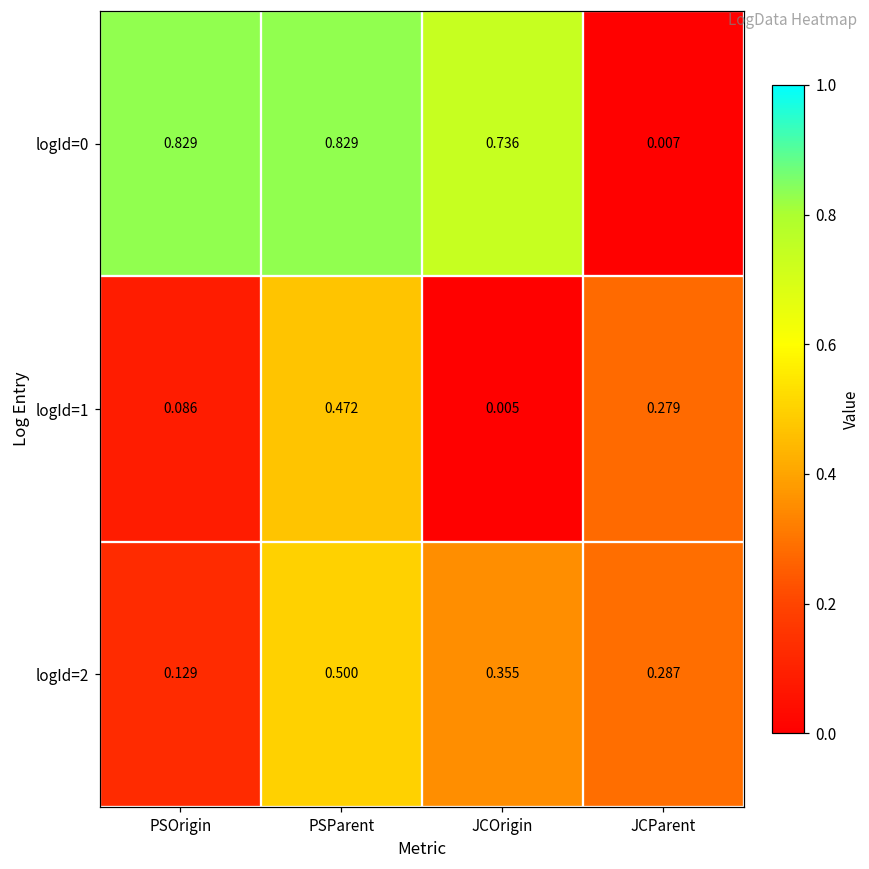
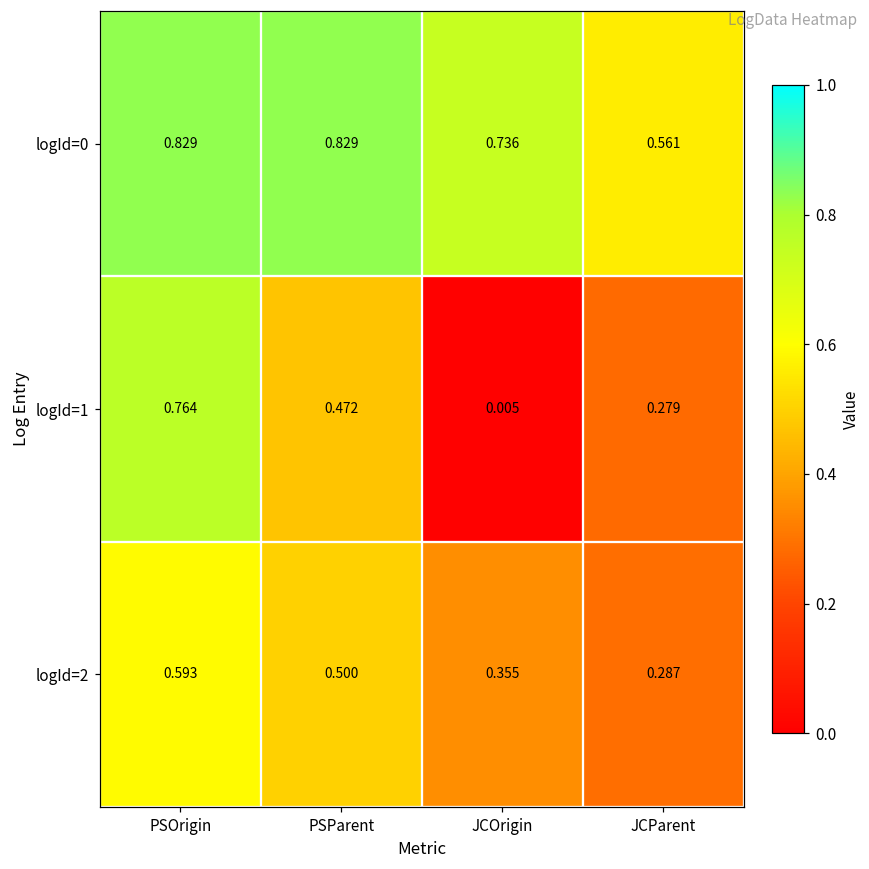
  {
    "logId=0": {
      "PSOrigin": 0.829,
      "PSParent": 0.829,
      "JCOrigin": 0.736,
-     "JCParent": 0.007
+     "JCParent": 0.561
    },
    "logId=1": {
-     "PSOrigin": 0.086,
+     "PSOrigin": 0.764,
      "PSParent": 0.472,
      "JCOrigin": 0.005,
      "JCParent": 0.279
    },
    "logId=2": {
-     "PSOrigin": 0.129,
+     "PSOrigin": 0.593,
      "PSParent": 0.500,
      "JCOrigin": 0.355,
      "JCParent": 0.287
    }
  }
